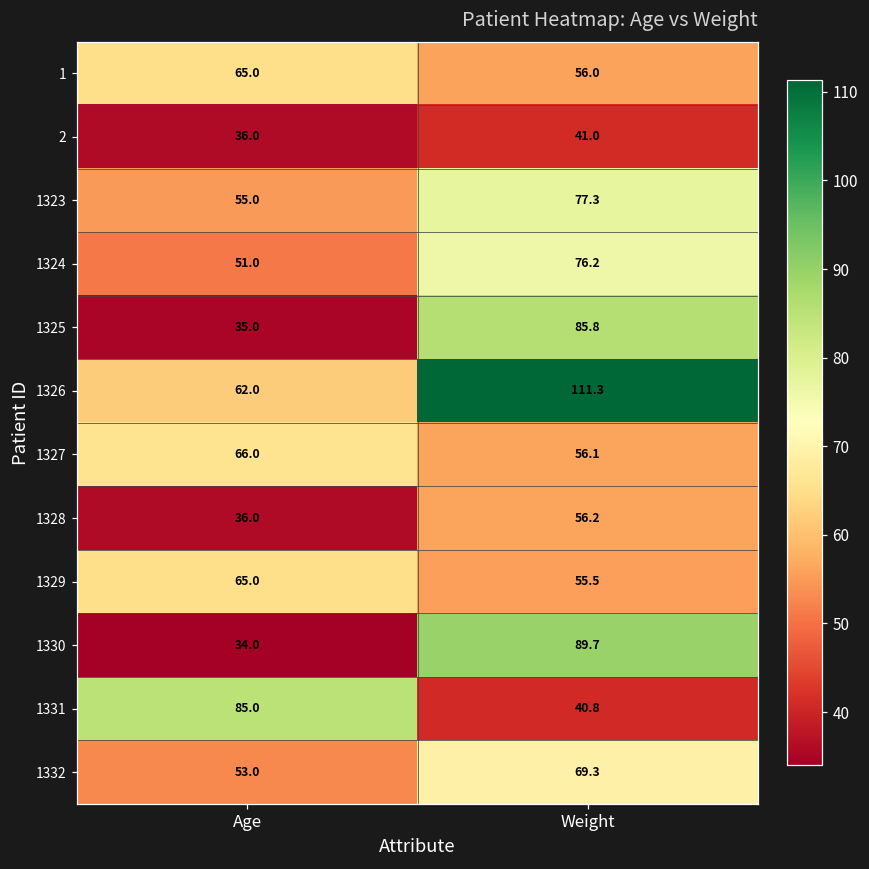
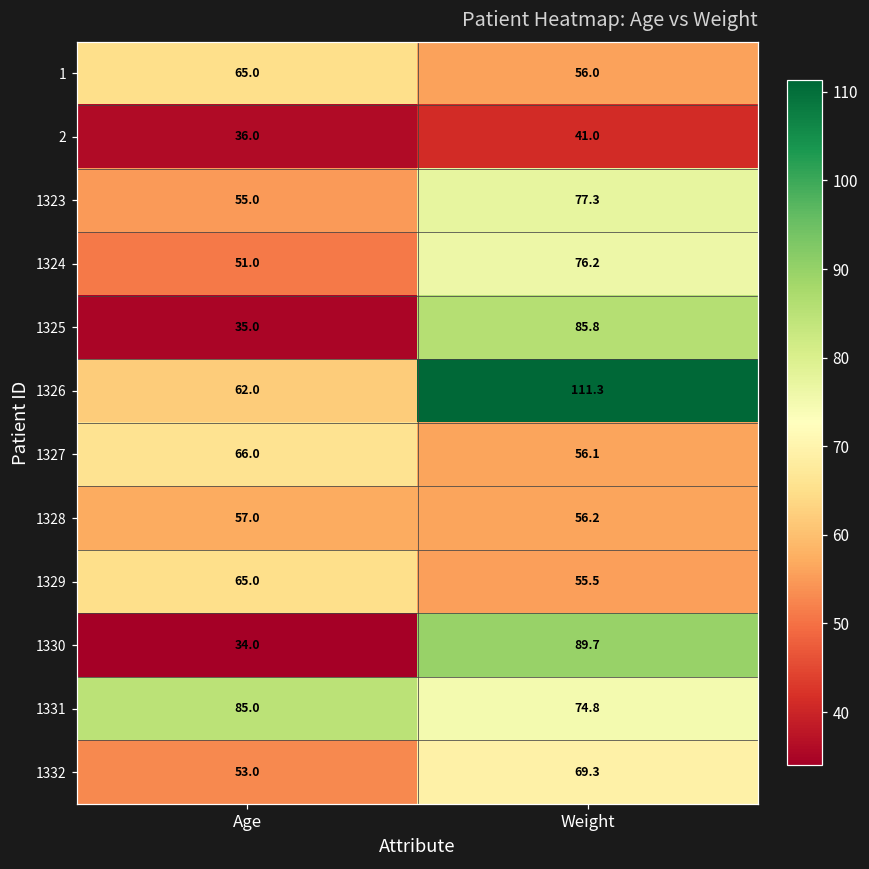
  {
    "1": {
      "Age": 65.0,
      "Weight": 56.0
    },
    "2": {
      "Age": 36.0,
      "Weight": 41.0
    },
    "1323": {
      "Age": 55.0,
      "Weight": 77.3
    },
    "1324": {
      "Age": 51.0,
      "Weight": 76.2
    },
    "1325": {
      "Age": 35.0,
      "Weight": 85.8
    },
    "1326": {
      "Age": 62.0,
      "Weight": 111.3
    },
    "1327": {
      "Age": 66.0,
      "Weight": 56.1
    },
    "1328": {
-     "Age": 36.0,
+     "Age": 57.0,
      "Weight": 56.2
    },
    "1329": {
      "Age": 65.0,
      "Weight": 55.5
    },
    "1330": {
      "Age": 34.0,
      "Weight": 89.7
    },
    "1331": {
      "Age": 85.0,
-     "Weight": 40.8
+     "Weight": 74.8
    },
    "1332": {
      "Age": 53.0,
      "Weight": 69.3
    }
  }
